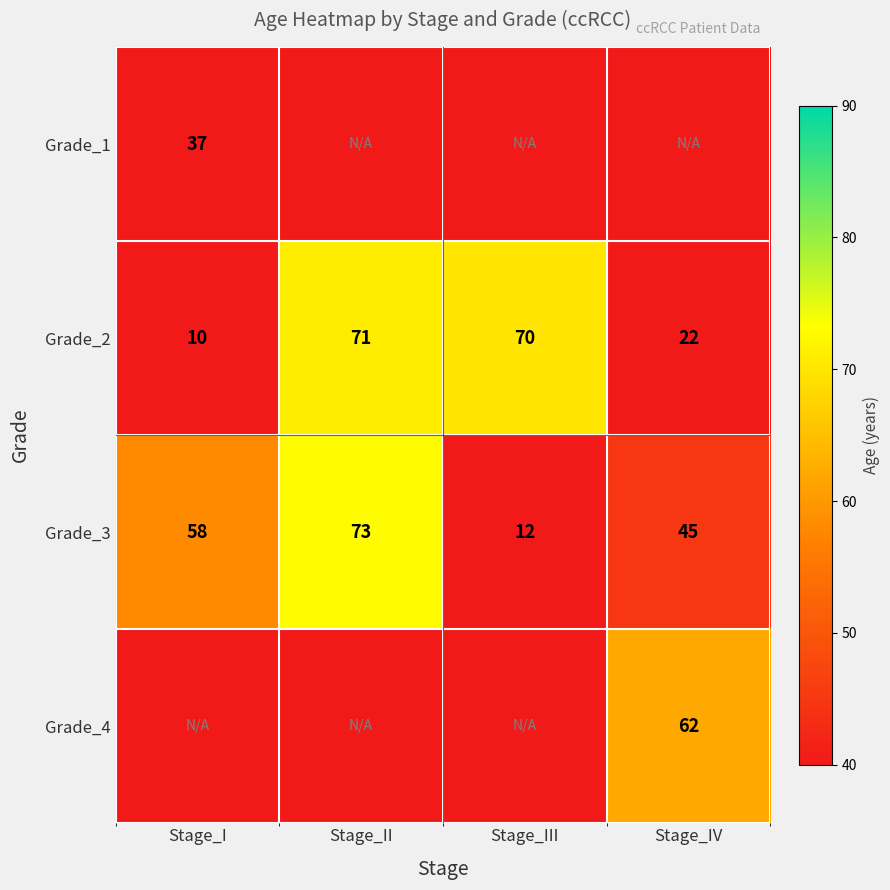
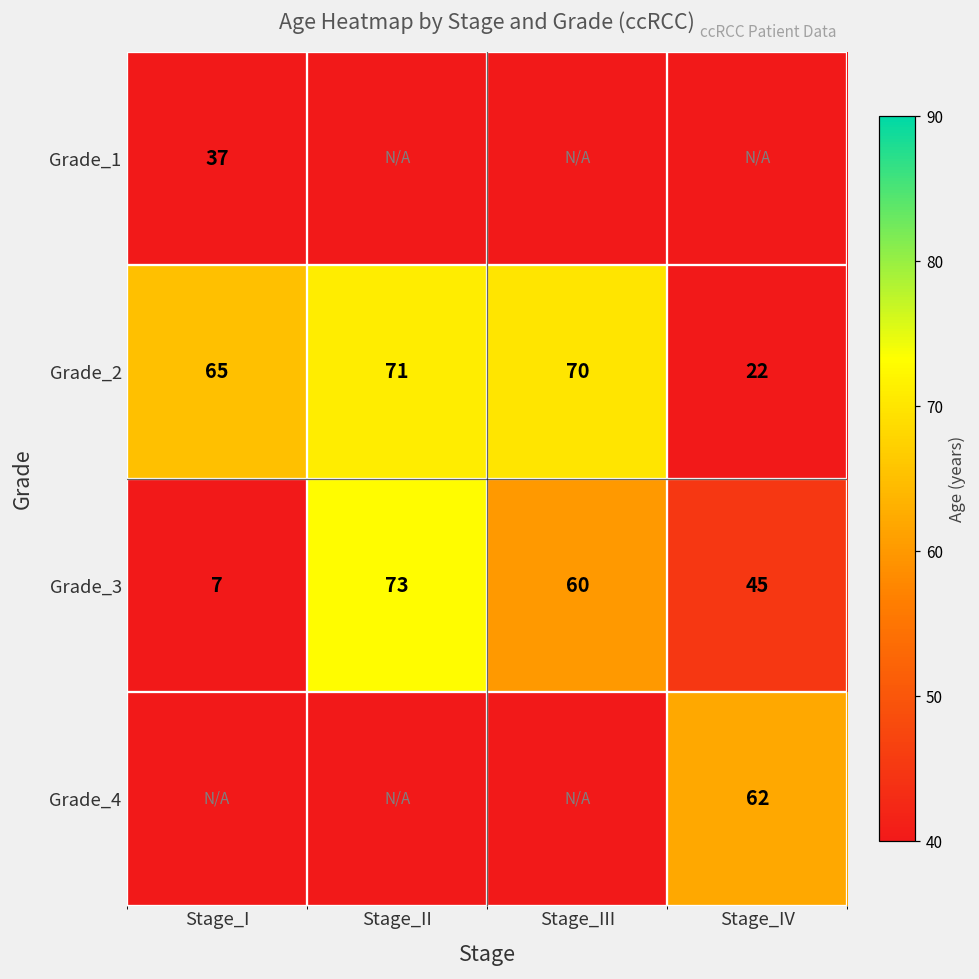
  {
    "Grade_1": {
      "Stage_I": 37
    },
    "Grade_2": {
-     "Stage_I": 10,
+     "Stage_I": 65,
      "Stage_II": 71,
      "Stage_III": 70,
      "Stage_IV": 22
    },
    "Grade_3": {
-     "Stage_I": 58,
+     "Stage_I": 7,
      "Stage_II": 73,
-     "Stage_III": 12,
+     "Stage_III": 60,
      "Stage_IV": 45
    },
    "Grade_4": {
      "Stage_IV": 62
    }
  }
